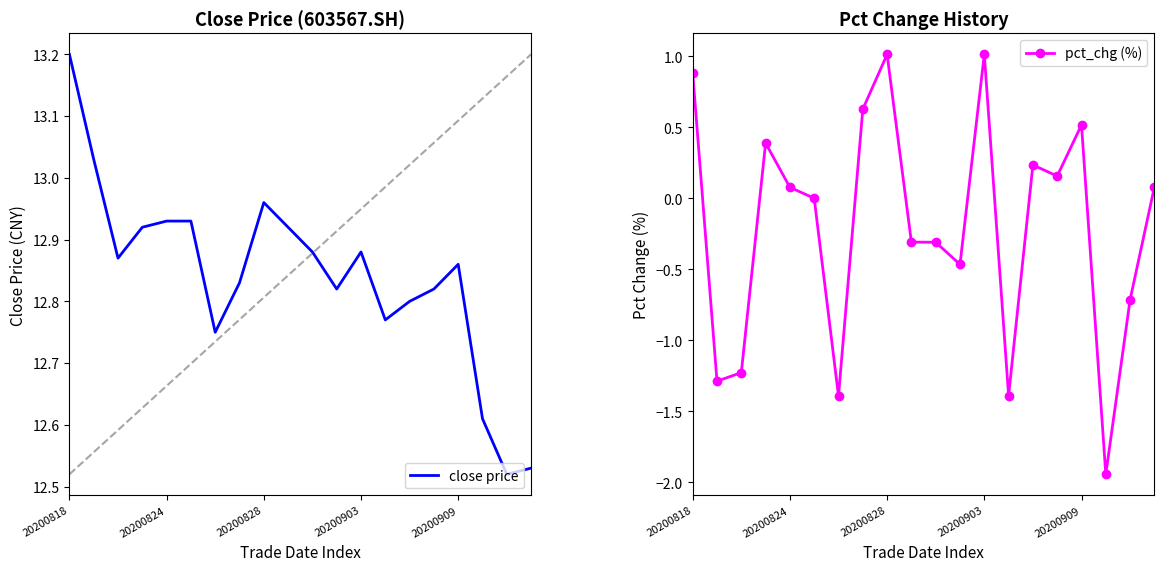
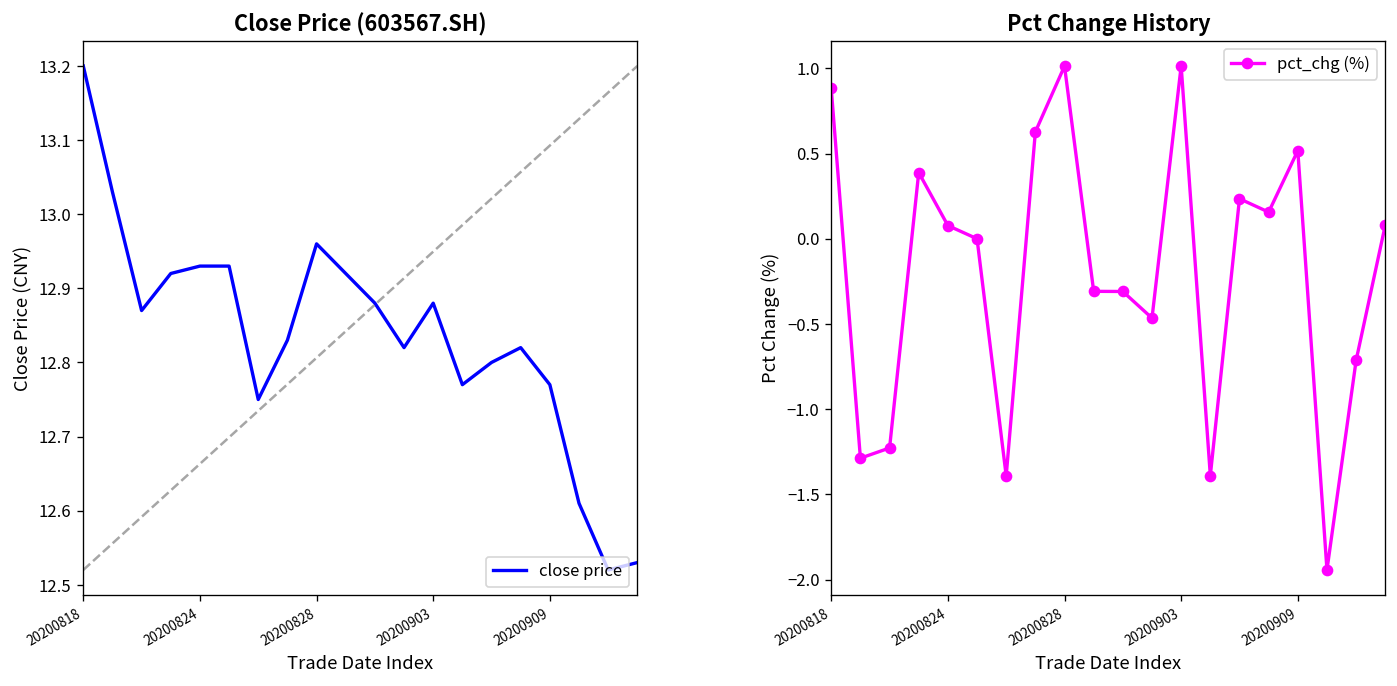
  {
    "Close Price (603567.SH)": {
      "close price": {
        "20200818": 13.20,
        "20200824": 12.93,
        "20200828": 12.96,
        "20200903": 12.88,
-       "20200909": 12.86
+       "20200909": 12.77
      }
    },
    "Pct Change History": {
      "20200818": 0.88,
      "20200824": 0.08,
      "20200828": 1.01,
      "20200903": 1.01,
      "20200909": 0.52
    }
  }
